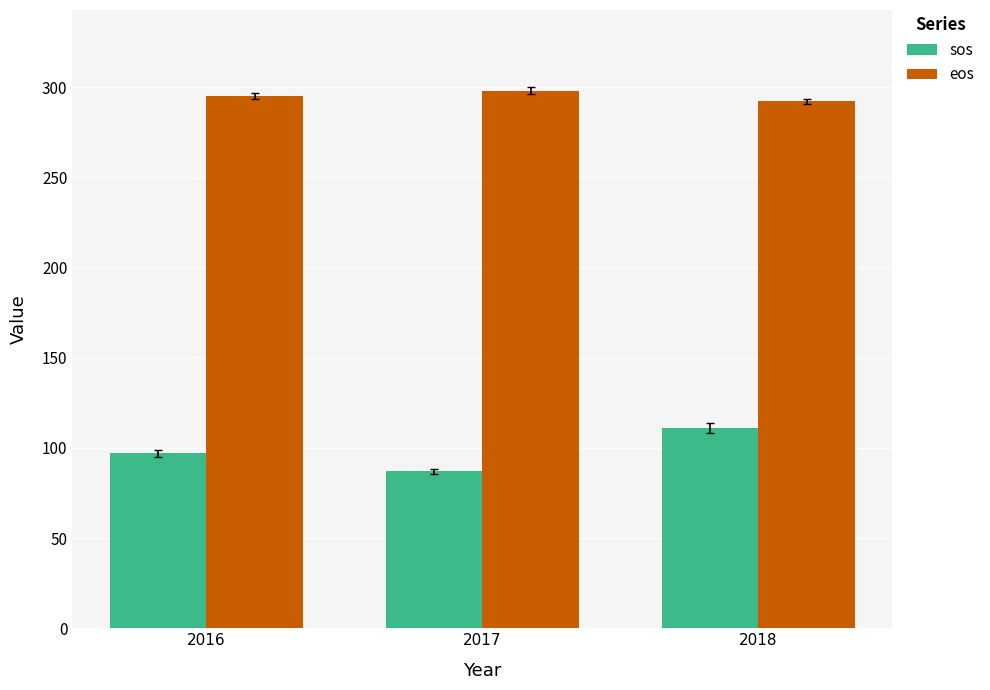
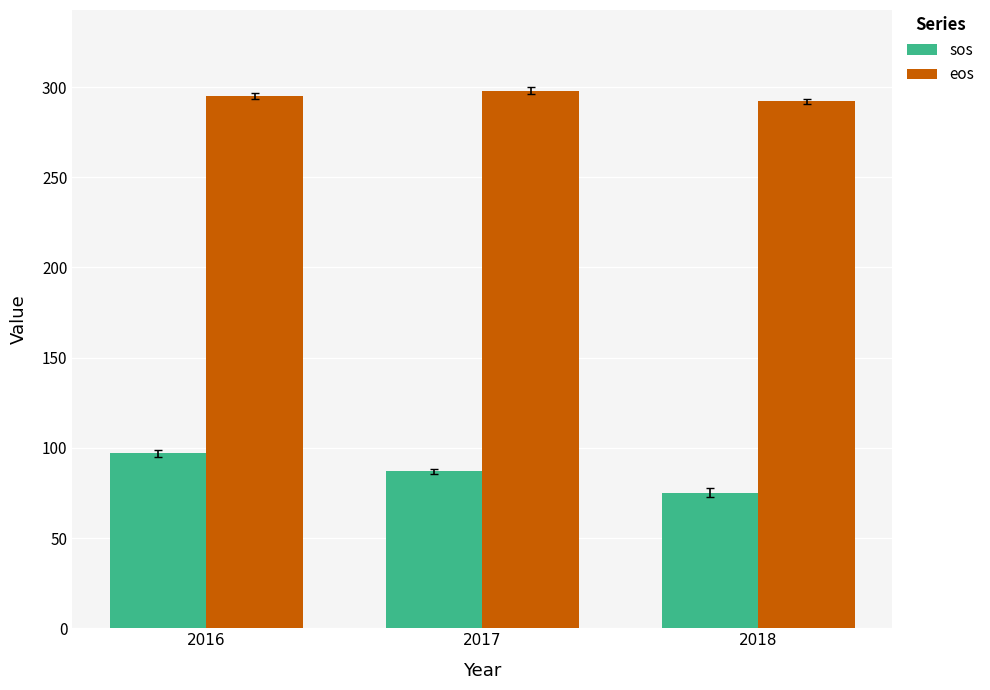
  {
    "sos": {
      "2016": 97,
      "2017": 87,
-     "2018": 111
+     "2018": 75
    },
    "eos": {
      "2016": 295,
      "2017": 298,
      "2018": 292
    }
  }
